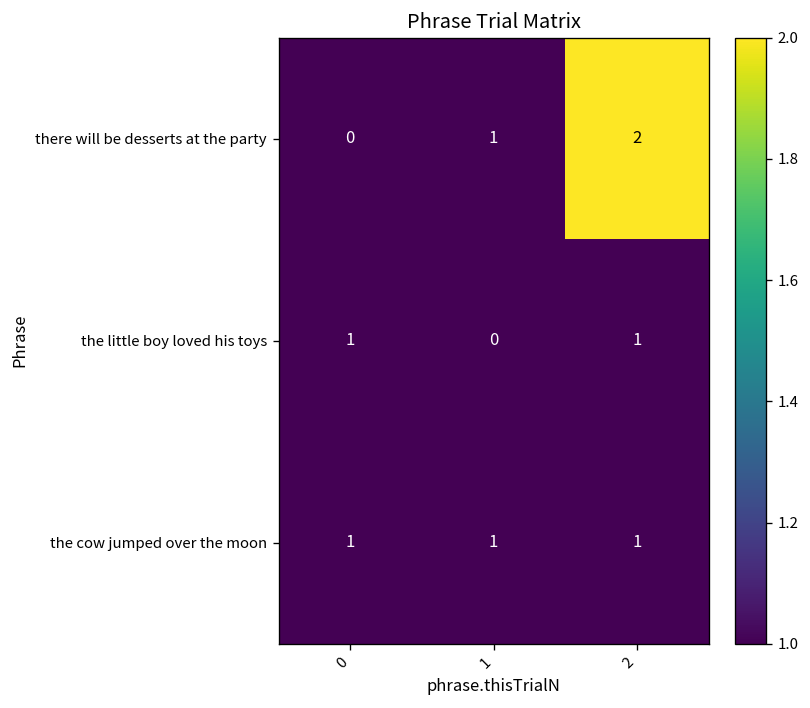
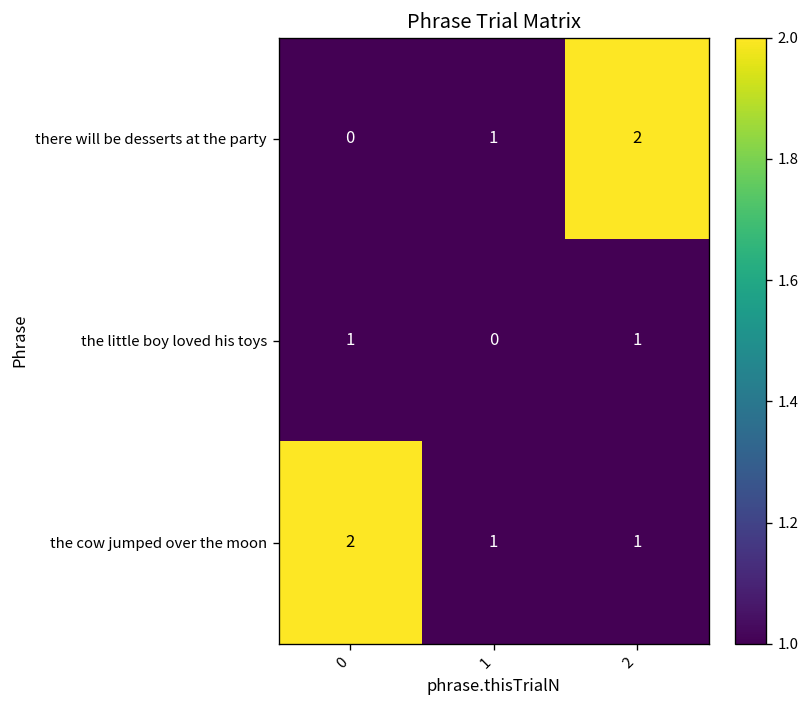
  {
    "there will be desserts at the party": {
      "0": 0,
      "1": 1,
      "2": 2
    },
    "the little boy loved his toys": {
      "0": 1,
      "1": 0,
      "2": 1
    },
    "the cow jumped over the moon": {
-     "0": 1,
+     "0": 2,
      "1": 1,
      "2": 1
    }
  }
